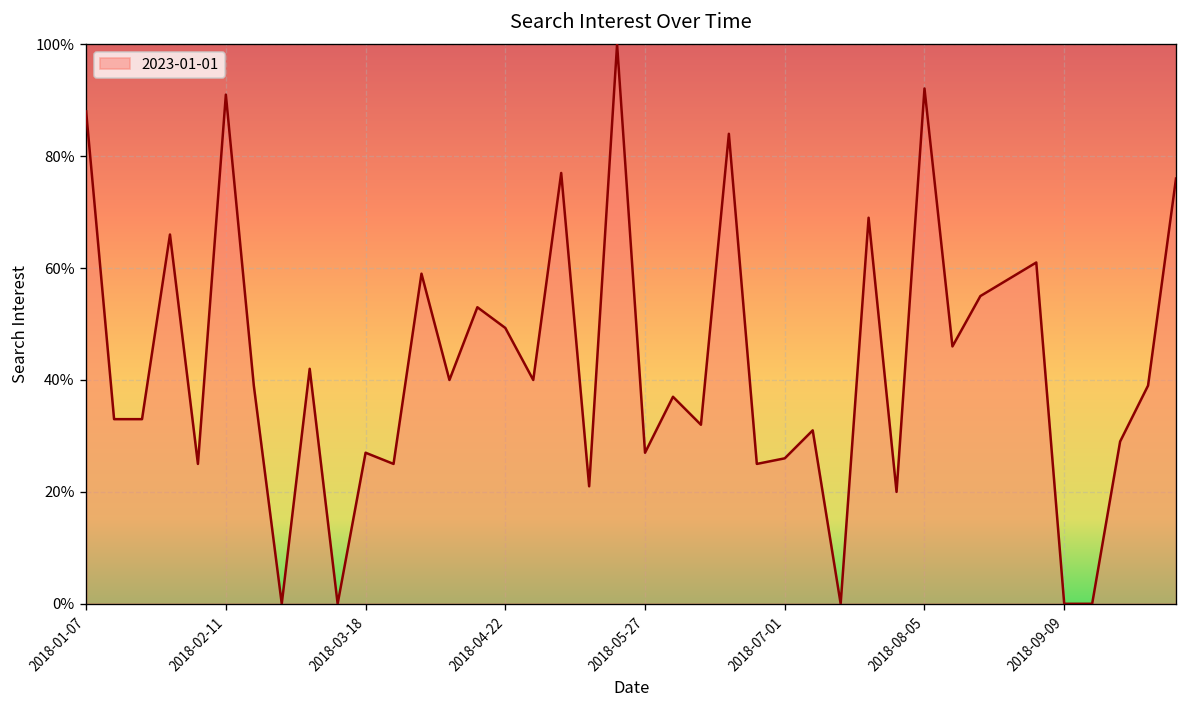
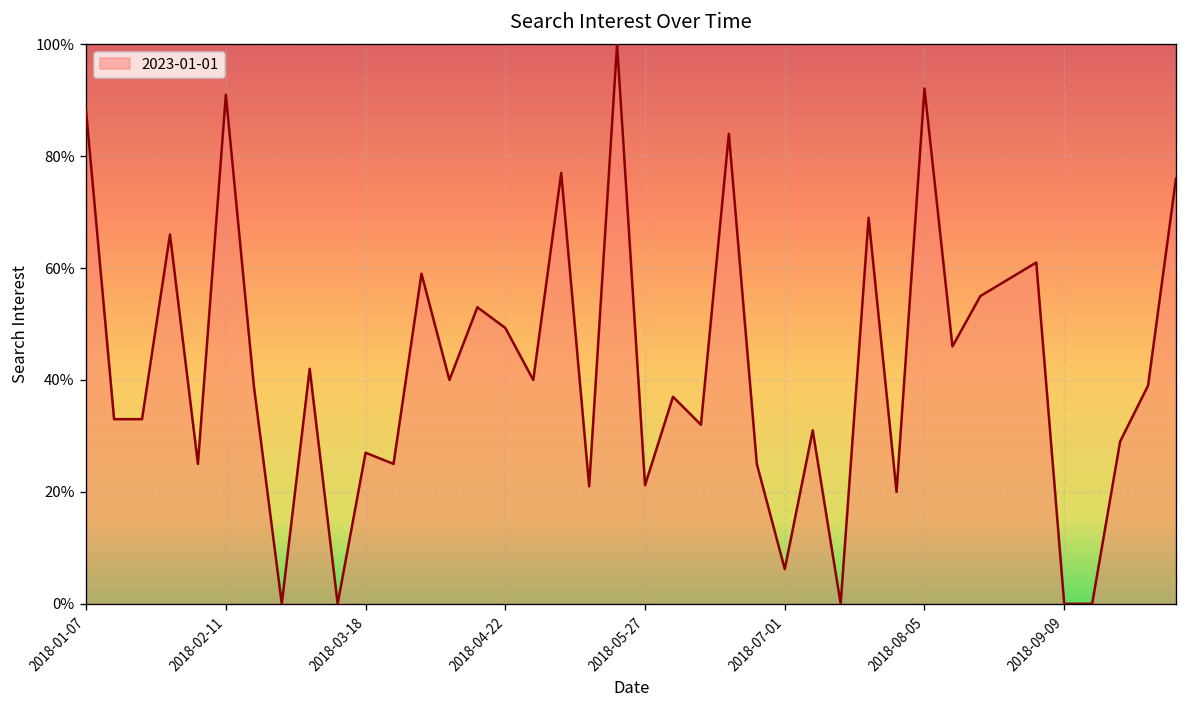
  {
    "2018-01-07": "88%",
    "2018-02-11": "91%",
    "2018-03-18": "27%",
    "2018-04-22": "49%",
-   "2018-05-27": "27%",
-   "2018-07-01": "26%",
+   "2018-05-27": "21%",
+   "2018-07-01": "6%",
    "2018-08-05": "92%",
    "2018-09-09": "0%"
  }
